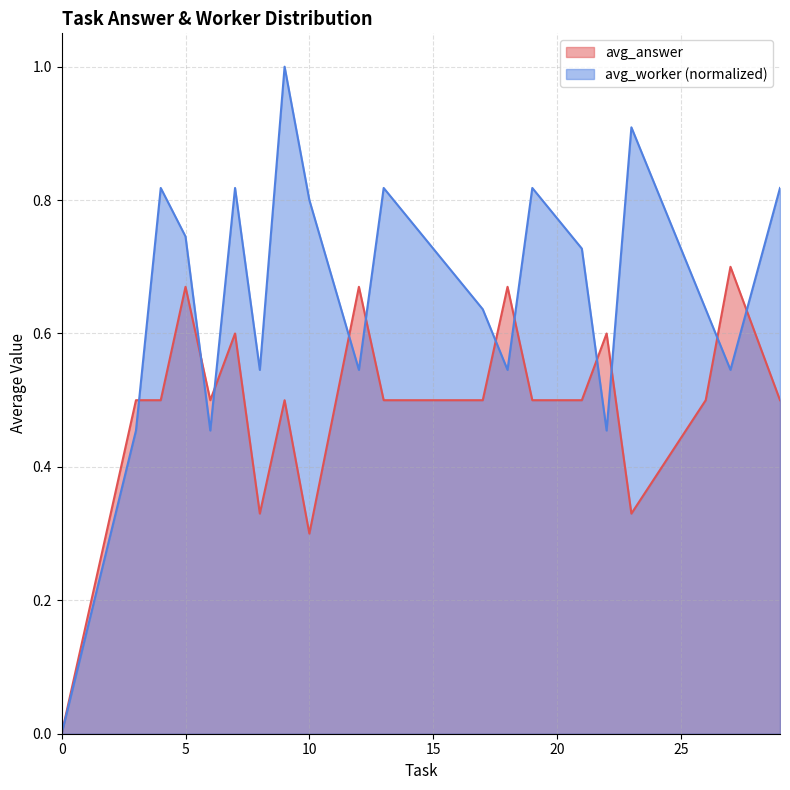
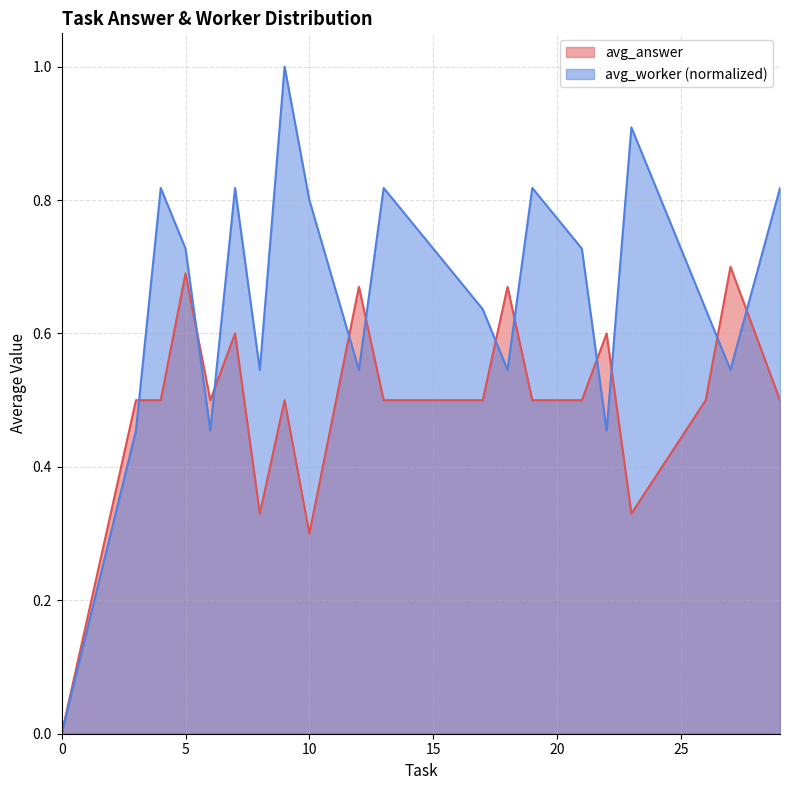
  {
    "avg_answer": {
-     "5": 0.67,
+     "5": 0.69,
      "10": 0.30
    },
    "avg_worker (normalized)": {
-     "5": 0.75,
+     "5": 0.73,
      "10": 0.80
    }
  }
